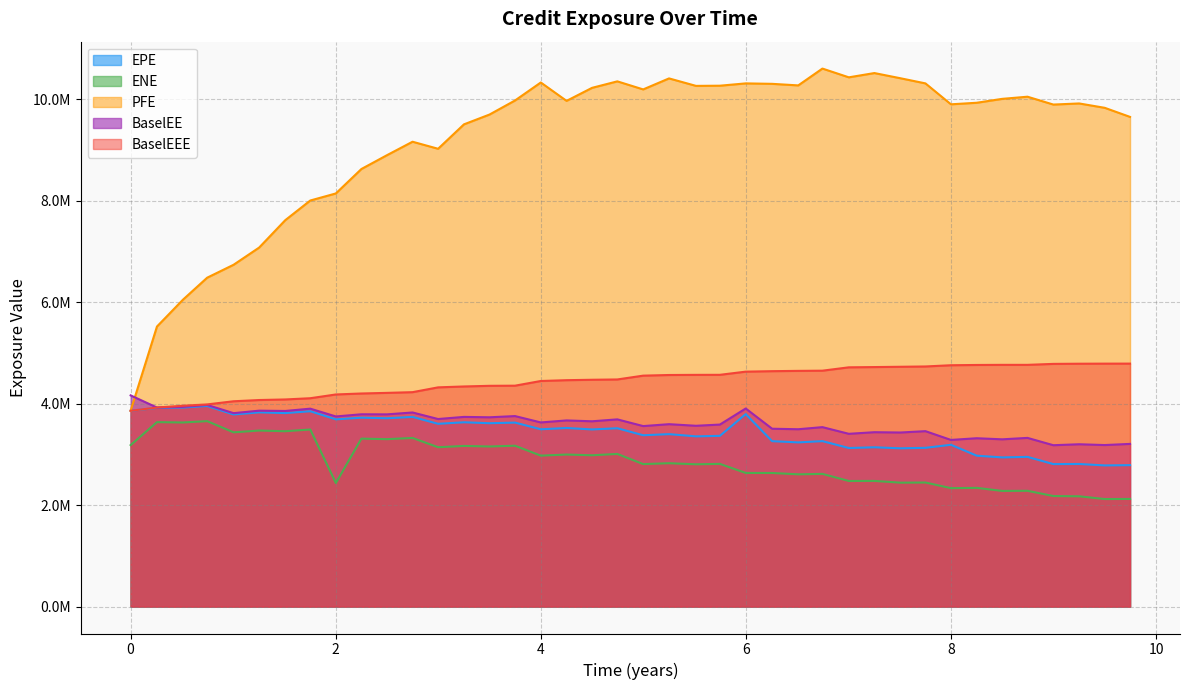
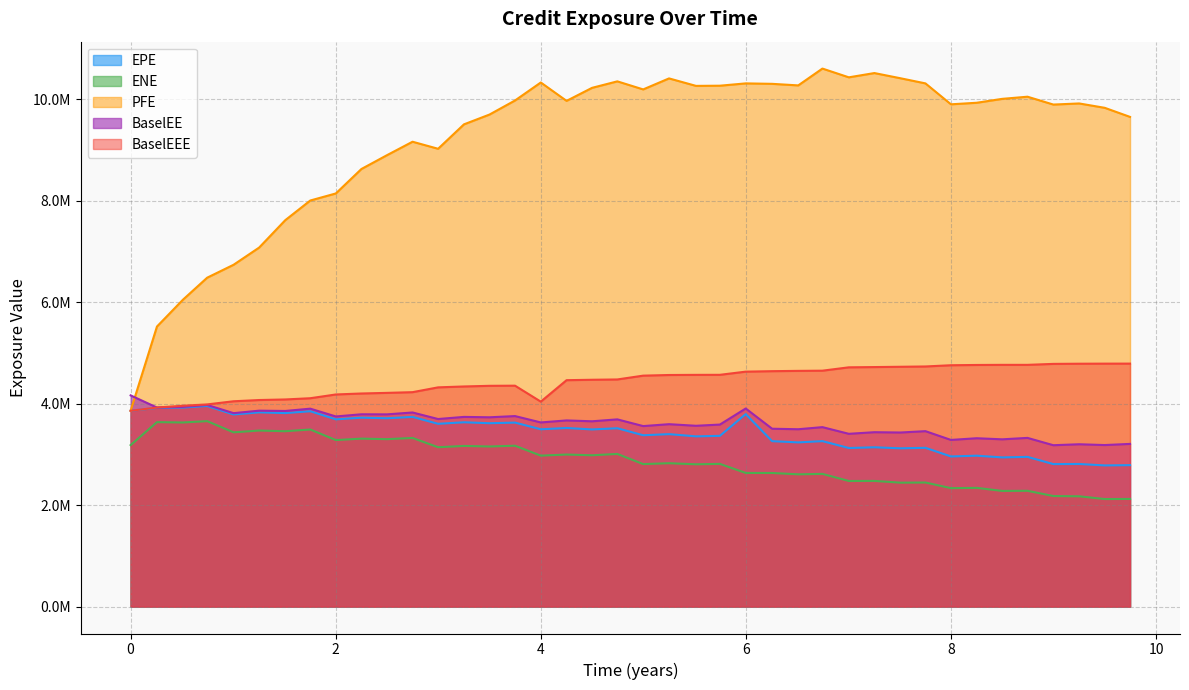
  {
    "EPE": {
      "2": 3700000,
      "4": 3500000,
      "6": 3800000,
-     "8": 3200000
+     "8": 3000000
    },
    "ENE": {
      "0": 3200000,
-     "2": 2400000,
+     "2": 3300000,
      "4": 3000000,
      "6": 2600000,
      "8": 2300000
    },
    "PFE": {
      "2": 8100000,
      "4": 10300000,
      "6": 10300000,
      "8": 9900000
    },
    "BaselEE": {
      "0": 4200000,
      "2": 3700000,
      "4": 3600000,
      "6": 3900000,
      "8": 3300000
    },
    "BaselEEE": {
      "2": 4200000,
-     "4": 4400000,
+     "4": 4000000,
      "6": 4600000,
      "8": 4800000
    }
  }
